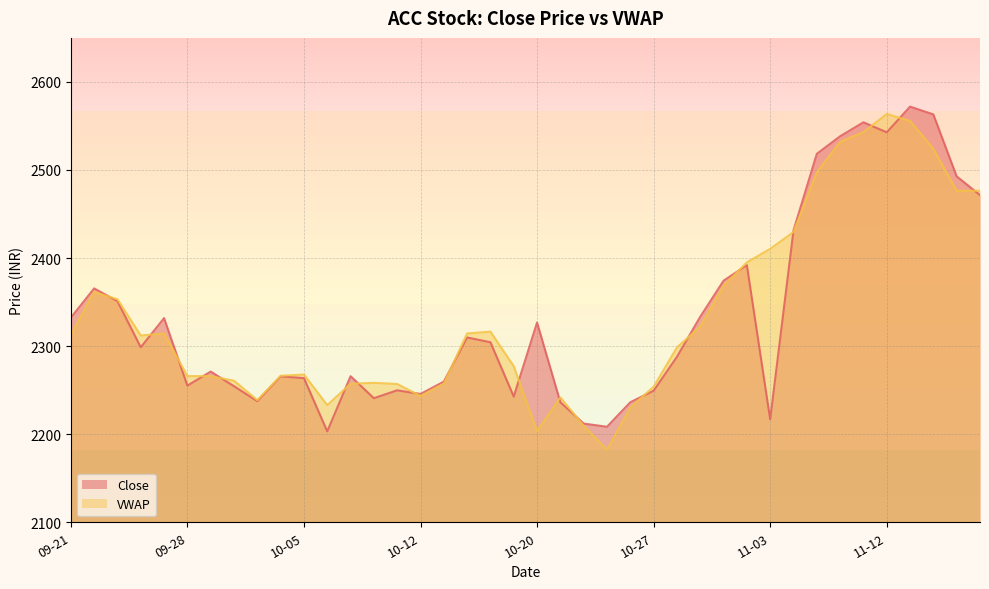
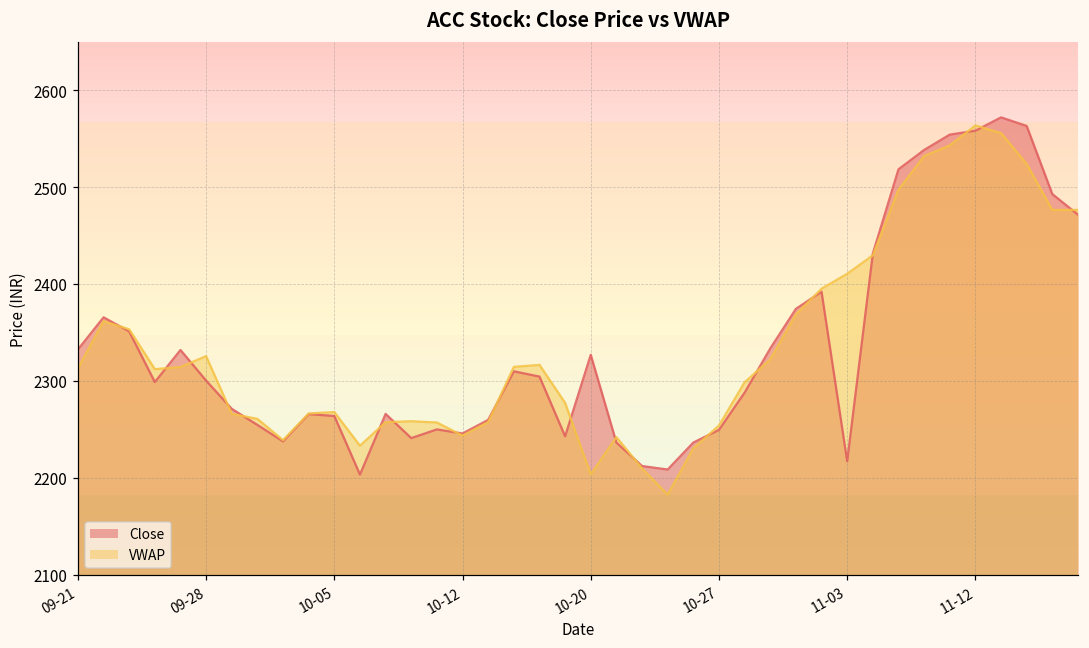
  {
    "Close": {
      "09-21": 2330,
-     "09-28": 2260,
+     "09-28": 2300,
      "10-05": 2260,
      "10-20": 2330,
      "10-27": 2250,
      "11-03": 2220,
-     "11-12": 2540
+     "11-12": 2560
    },
    "VWAP": {
      "09-21": 2310,
-     "09-28": 2270,
+     "09-28": 2330,
      "10-05": 2270,
      "10-20": 2200,
      "10-27": 2250,
      "11-03": 2410,
      "11-12": 2560
    }
  }
